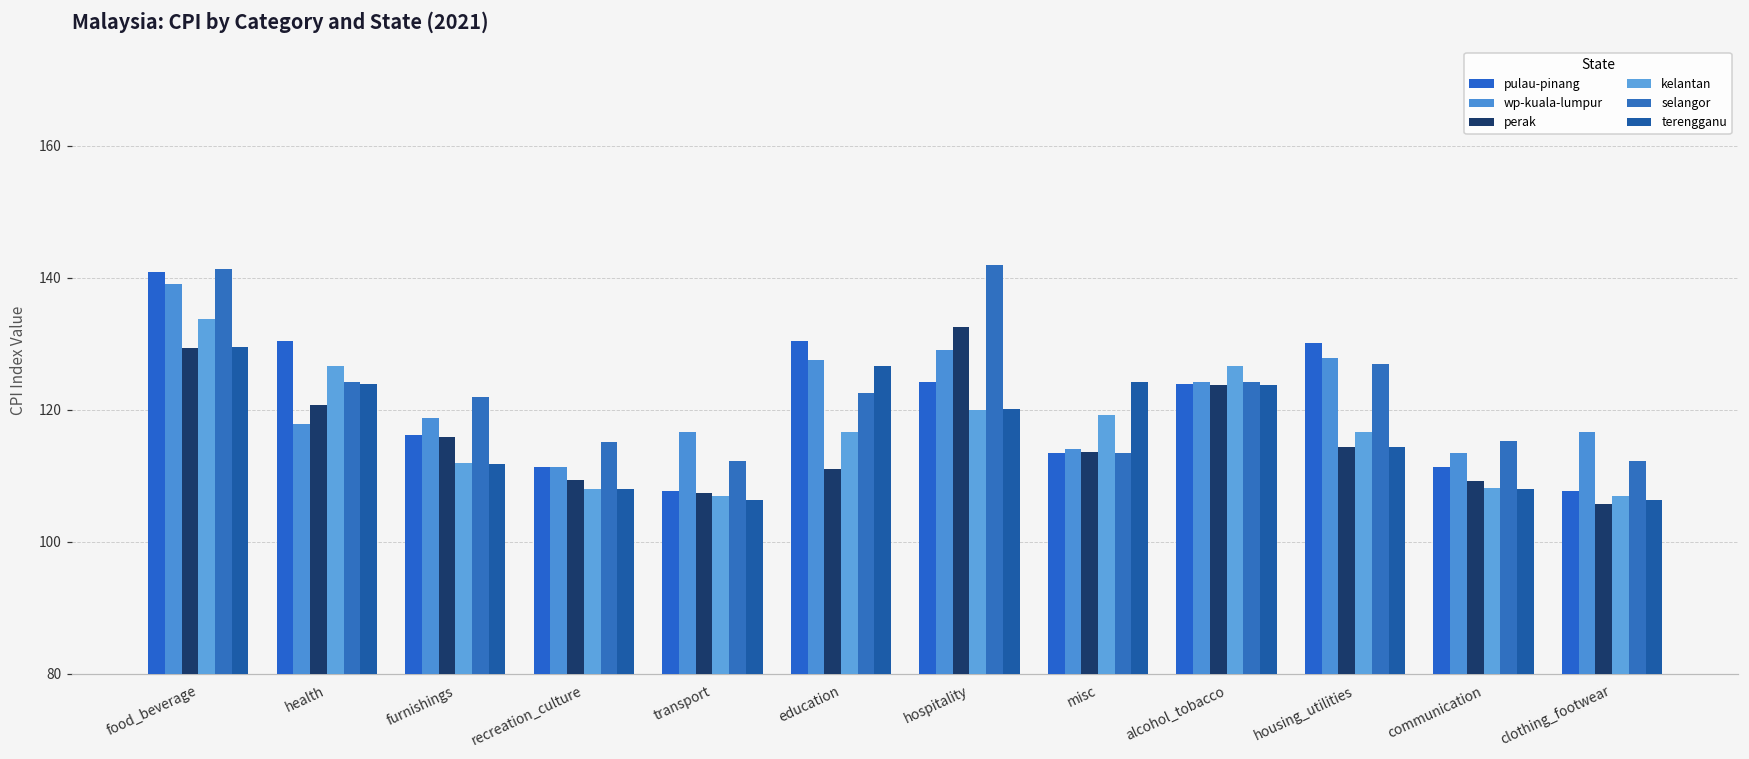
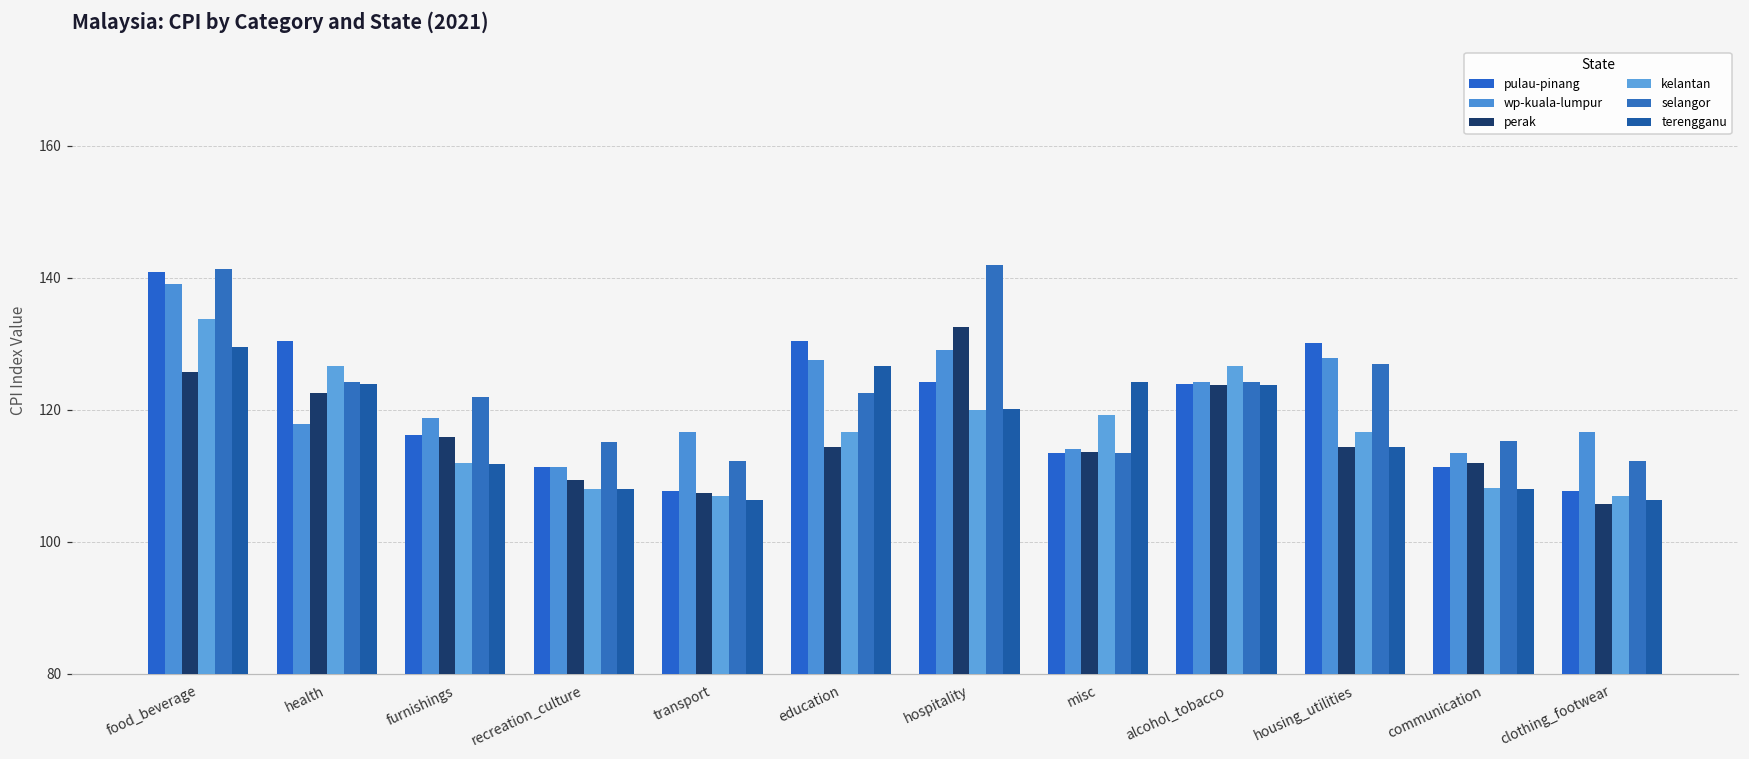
  {
    "perak": {
-     "food_beverage": 129,
-     "health": 121,
+     "food_beverage": 126,
+     "health": 123,
      "furnishings": 116,
      "recreation_culture": 109,
      "transport": 107,
-     "education": 111,
+     "education": 114,
      "hospitality": 133,
      "misc": 114,
      "alcohol_tobacco": 124,
      "housing_utilities": 114,
-     "communication": 109,
+     "communication": 112,
      "clothing_footwear": 106
    }
  }
